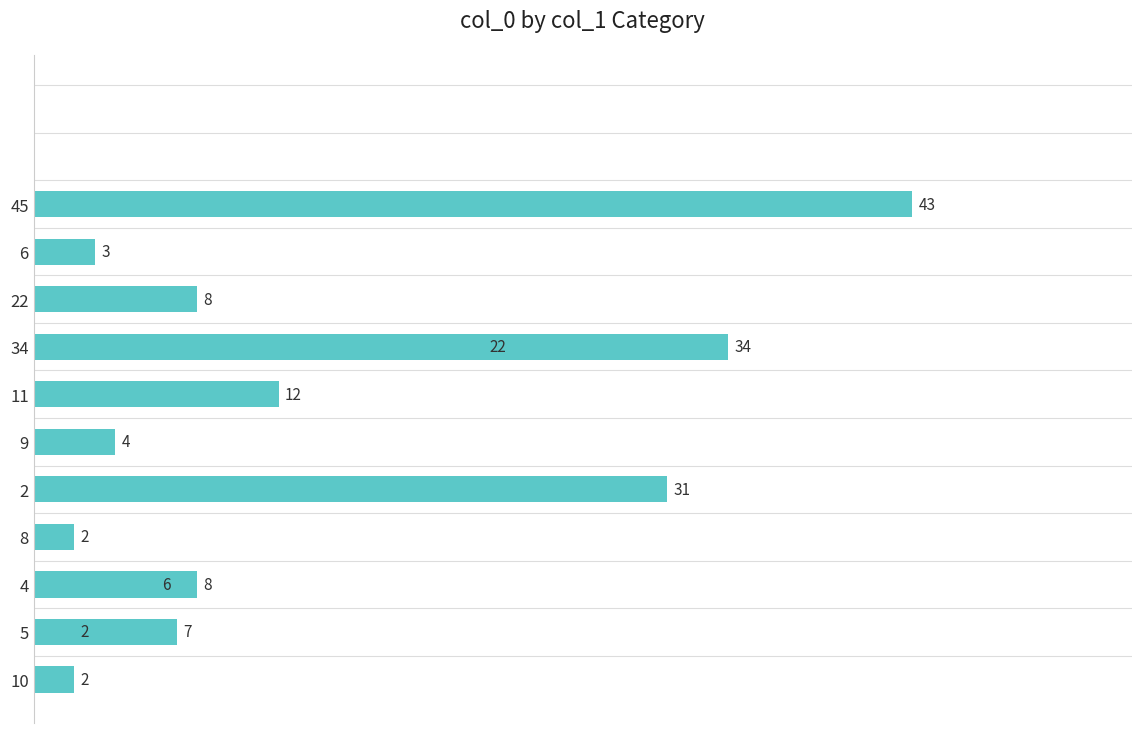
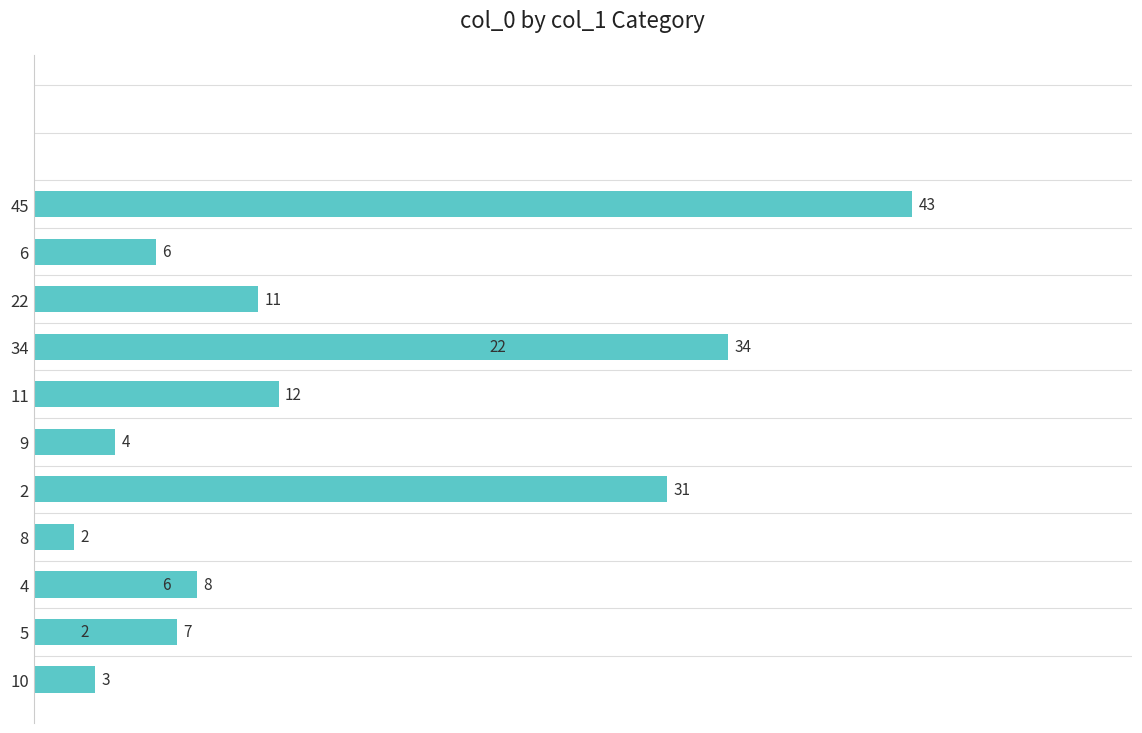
  {
    "45": 43,
-   "6": 3,
-   "22": 8,
+   "6": 6,
+   "22": 11,
    "11": 12,
    "9": 4,
    "2": 31,
    "8": 2,
-   "10": 2
+   "10": 3
  }
